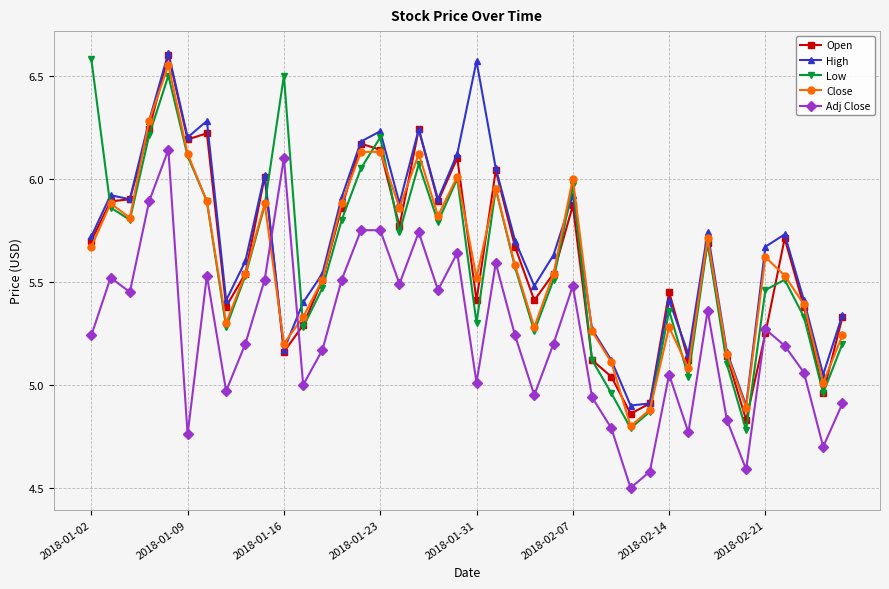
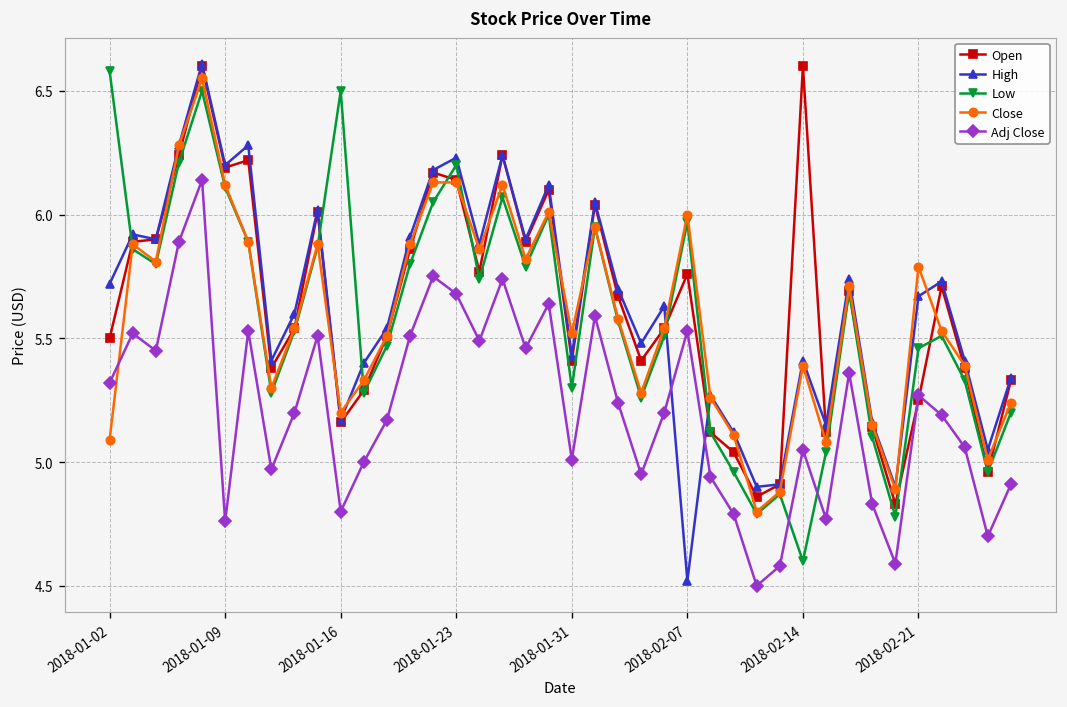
  {
    "Open": {
-     "2018-01-02": 5.7,
+     "2018-01-02": 5.5,
      "2018-01-31": 5.41,
-     "2018-02-07": 5.87,
-     "2018-02-14": 5.45,
+     "2018-02-07": 5.76,
+     "2018-02-14": 6.60,
      "2018-02-21": 5.25
    },
    "High": {
      "2018-01-02": 5.72,
      "2018-01-23": 6.23,
-     "2018-01-31": 6.57,
-     "2018-02-07": 5.92,
+     "2018-01-31": 5.43,
+     "2018-02-07": 4.52,
      "2018-02-14": 5.41,
      "2018-02-21": 5.67
    },
    "Low": {
      "2018-01-02": 6.58,
      "2018-01-16": 6.50,
      "2018-01-23": 6.20,
      "2018-01-31": 5.30,
      "2018-02-07": 5.97,
-     "2018-02-14": 5.36,
+     "2018-02-14": 4.60,
      "2018-02-21": 5.46
    },
    "Close": {
-     "2018-01-02": 5.67,
+     "2018-01-02": 5.09,
      "2018-01-16": 5.20,
      "2018-01-31": 5.52,
      "2018-02-07": 6.00,
-     "2018-02-14": 5.28,
-     "2018-02-21": 5.62
+     "2018-02-14": 5.39,
+     "2018-02-21": 5.79
    },
    "Adj Close": {
-     "2018-01-02": 5.24,
+     "2018-01-02": 5.32,
      "2018-01-09": 4.76,
-     "2018-01-16": 6.1,
-     "2018-01-23": 5.75,
+     "2018-01-16": 4.8,
+     "2018-01-23": 5.68,
      "2018-01-31": 5.01,
-     "2018-02-07": 5.48,
+     "2018-02-07": 5.53,
      "2018-02-14": 5.05,
      "2018-02-21": 5.27
    }
  }
